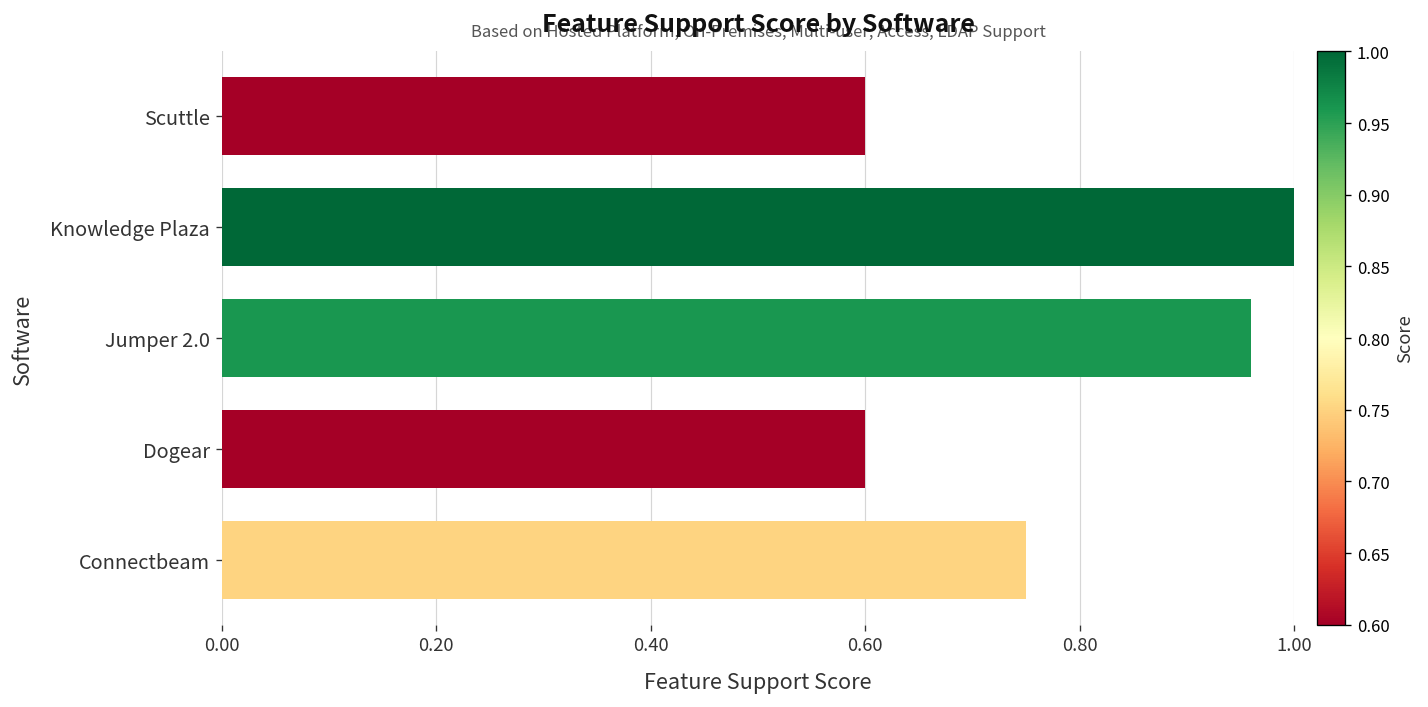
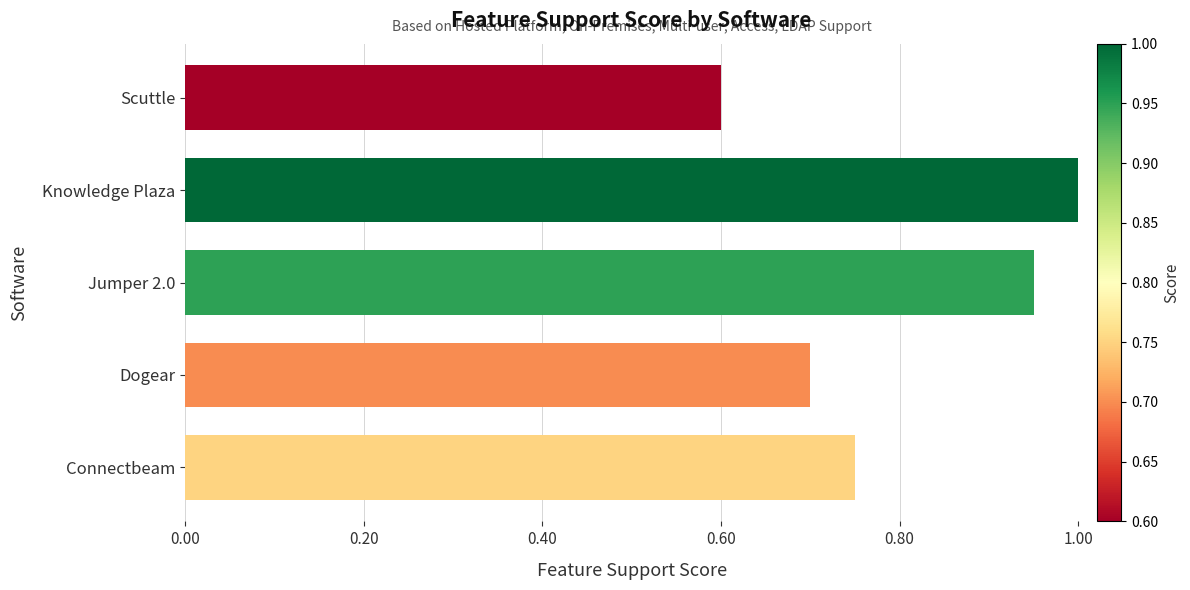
  {
    "Scuttle": 0.60,
    "Knowledge Plaza": 1.00,
-   "Jumper 2.0": 0.96,
-   "Dogear": 0.6,
+   "Jumper 2.0": 0.95,
+   "Dogear": 0.7,
    "Connectbeam": 0.75
  }
